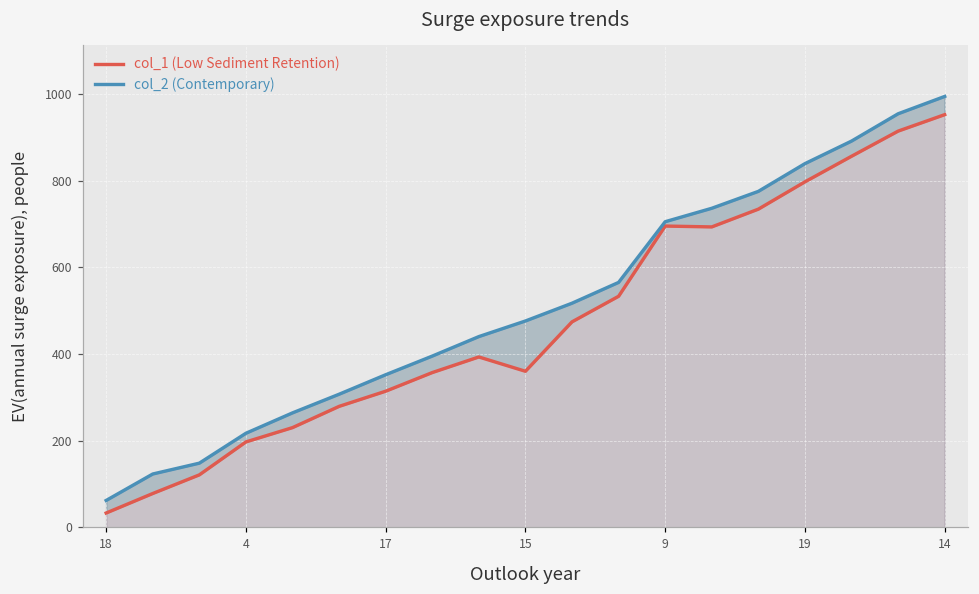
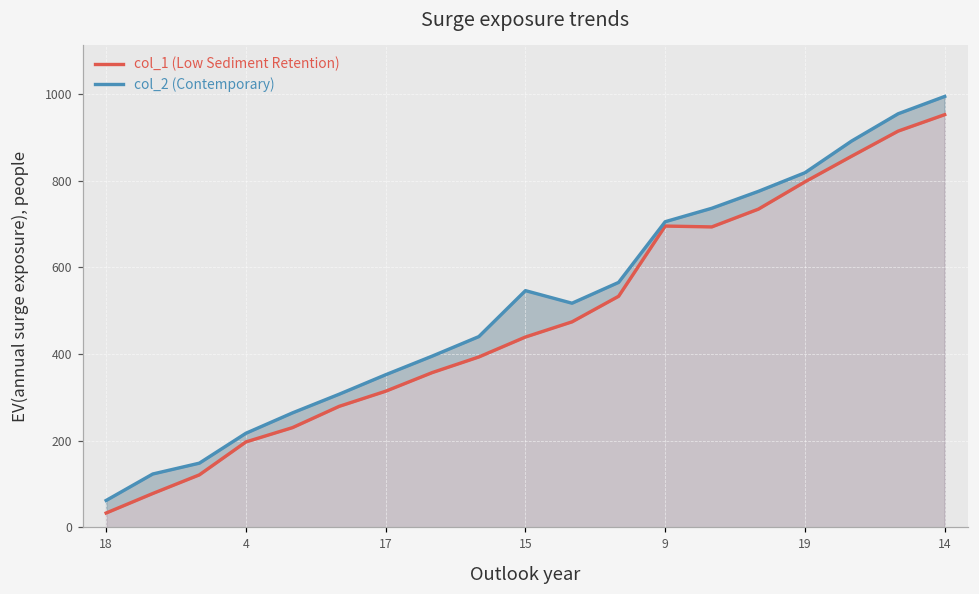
  {
    "col_1 (Low Sediment Retention)": {
      "18": 30,
-     "15": 360,
+     "15": 440,
      "9": 700,
      "19": 800
    },
    "col_2 (Contemporary)": {
      "18": 60,
-     "15": 480,
+     "15": 550,
      "9": 710,
-     "19": 840
+     "19": 820
    }
  }
